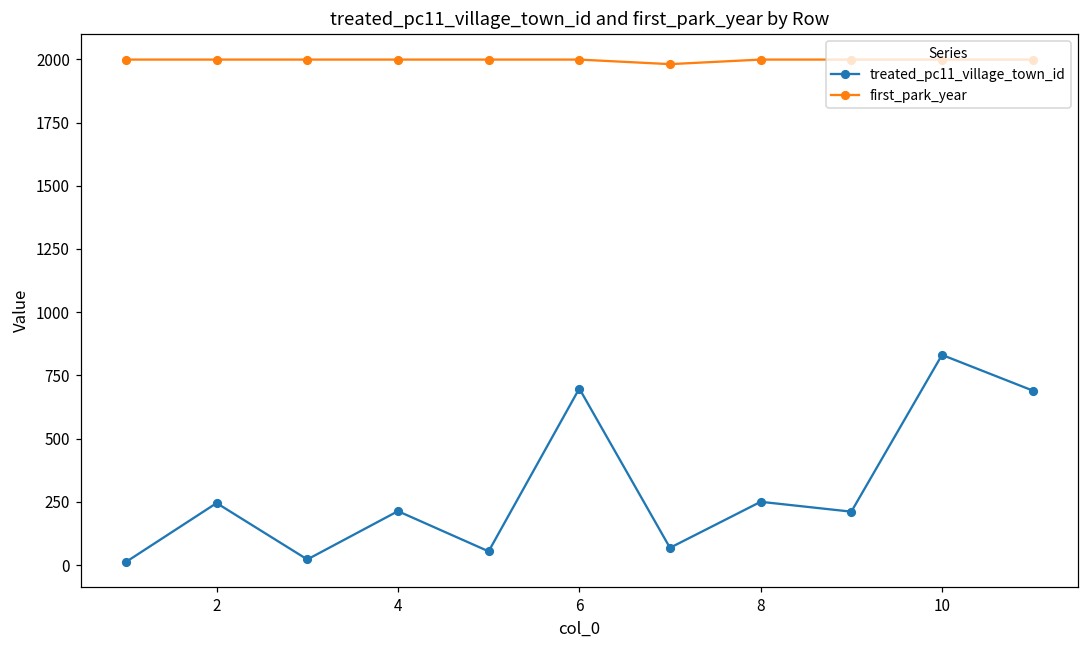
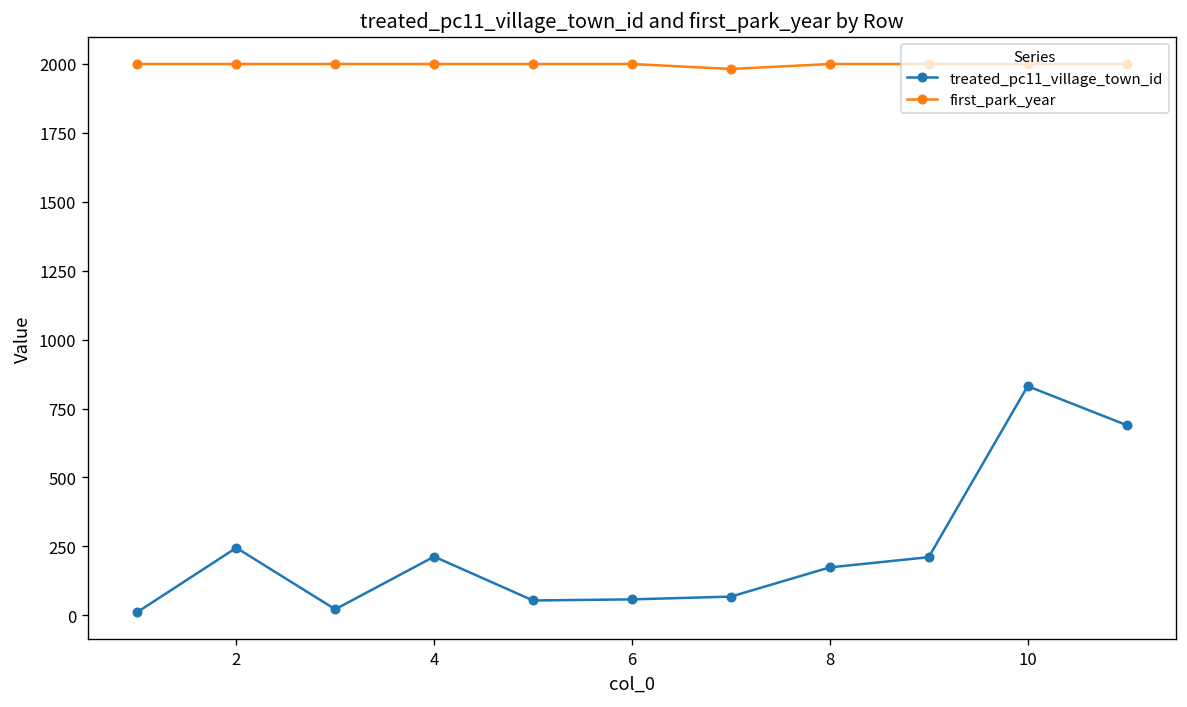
  {
    "treated_pc11_village_town_id": {
      "2": 250,
      "4": 210,
-     "6": 700,
-     "8": 250,
+     "6": 60,
+     "8": 170,
      "10": 830
    },
    "first_park_year": {
      "2": 2000,
      "4": 2000,
      "6": 2000,
      "8": 2000
    }
  }
